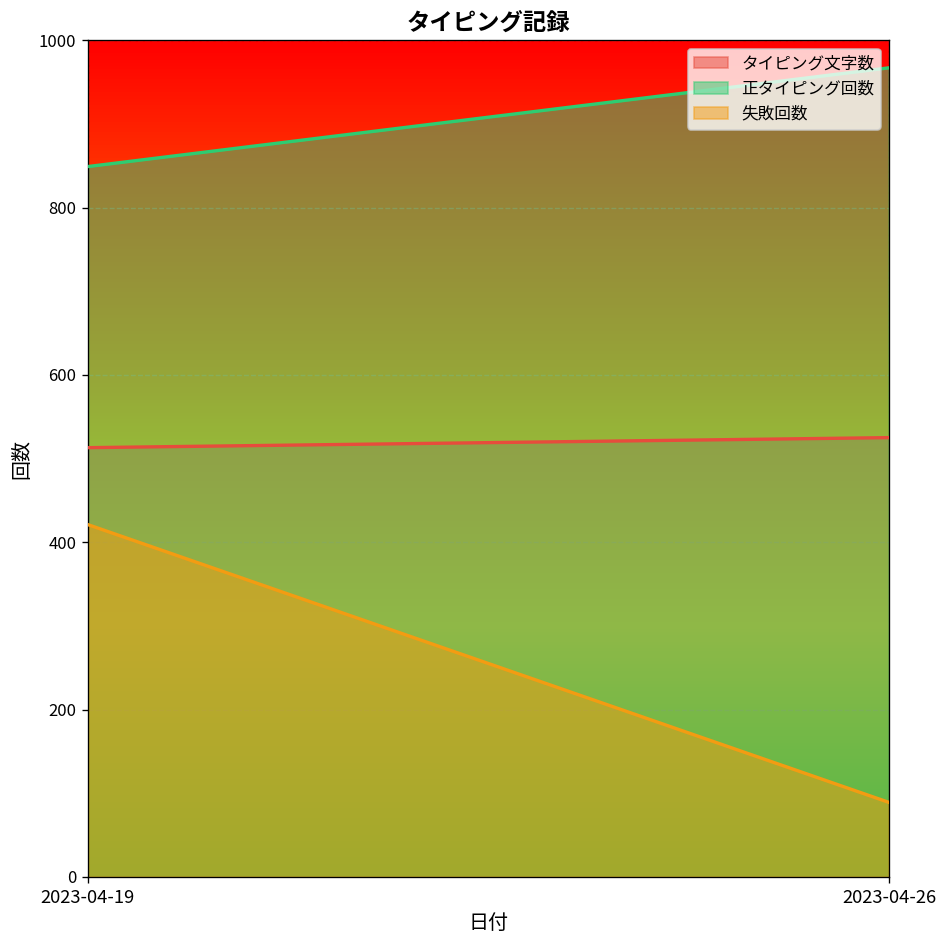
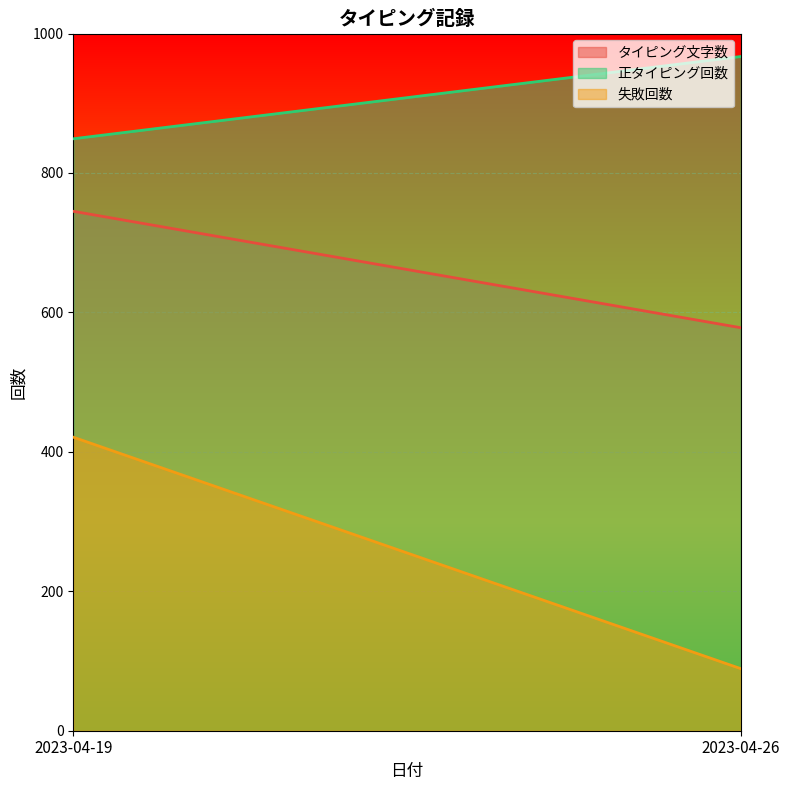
  {
    "タイピング文字数": {
-     "2023-04-19": 510,
-     "2023-04-26": 530
+     "2023-04-19": 750,
+     "2023-04-26": 580
    },
    "正タイピング回数": {
      "2023-04-19": 850,
      "2023-04-26": 970
    },
    "失敗回数": {
      "2023-04-19": 420,
      "2023-04-26": 90
    }
  }
